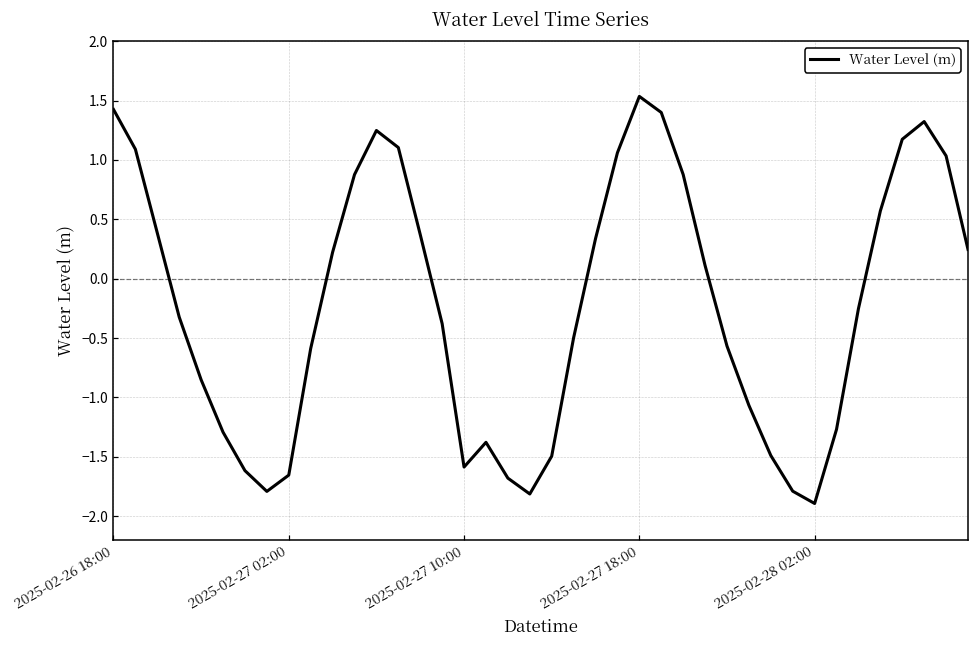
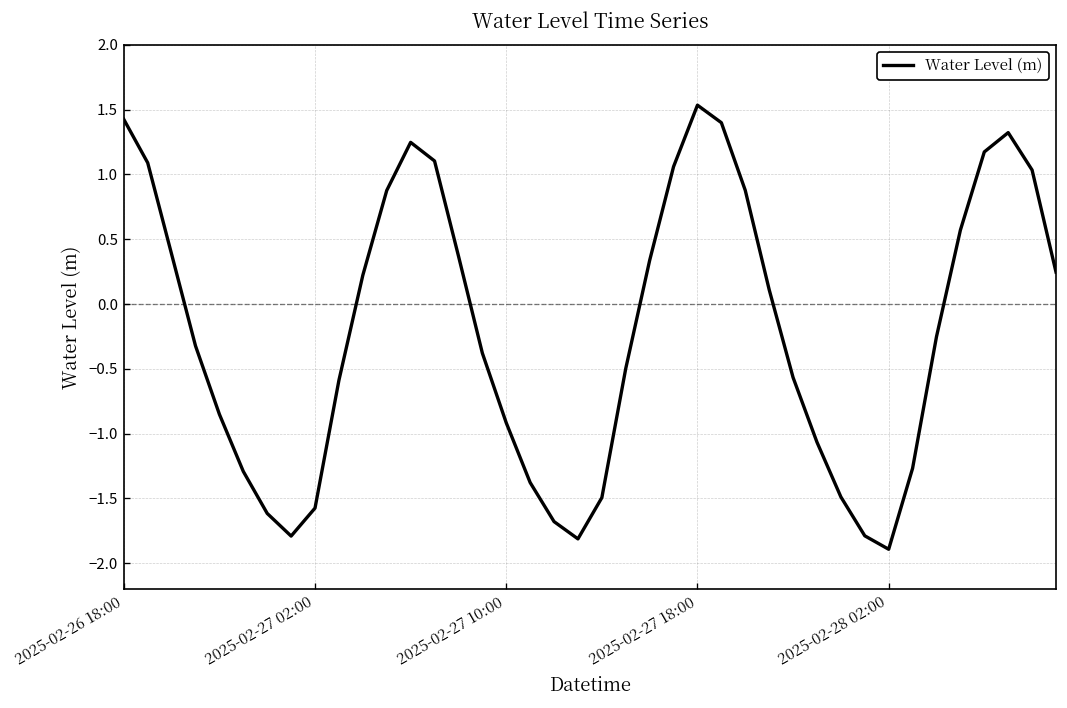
  {
    "2025-02-26 18:00": 1.43,
-   "2025-02-27 02:00": -1.65,
-   "2025-02-27 10:00": -1.59,
+   "2025-02-27 02:00": -1.58,
+   "2025-02-27 10:00": -0.92,
    "2025-02-27 18:00": 1.53,
    "2025-02-28 02:00": -1.89
  }
